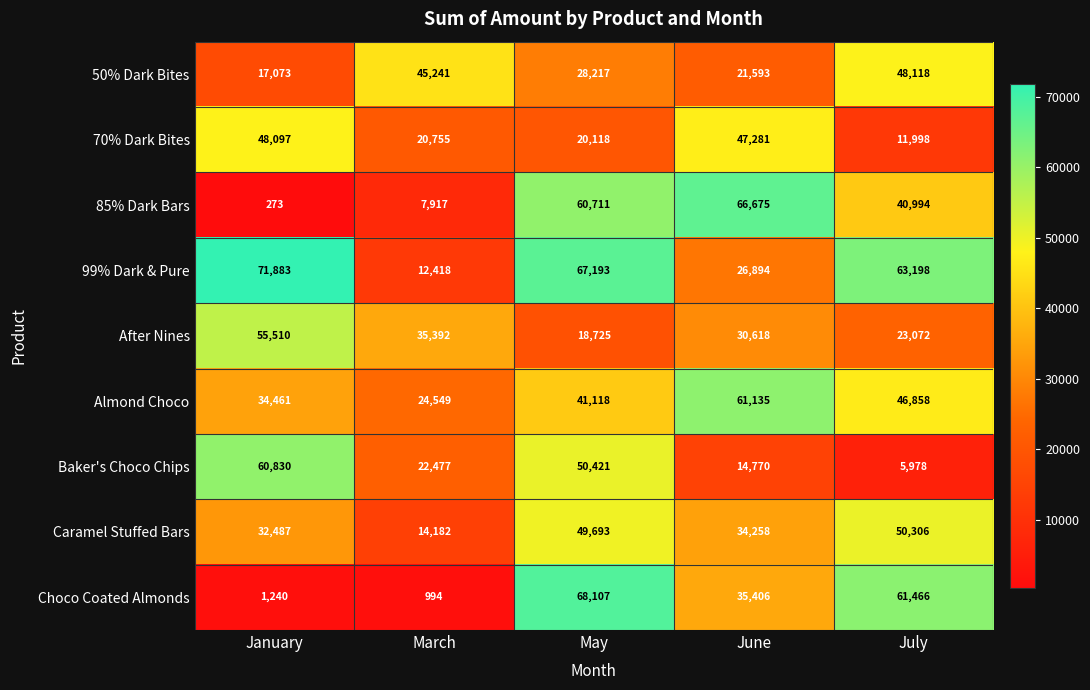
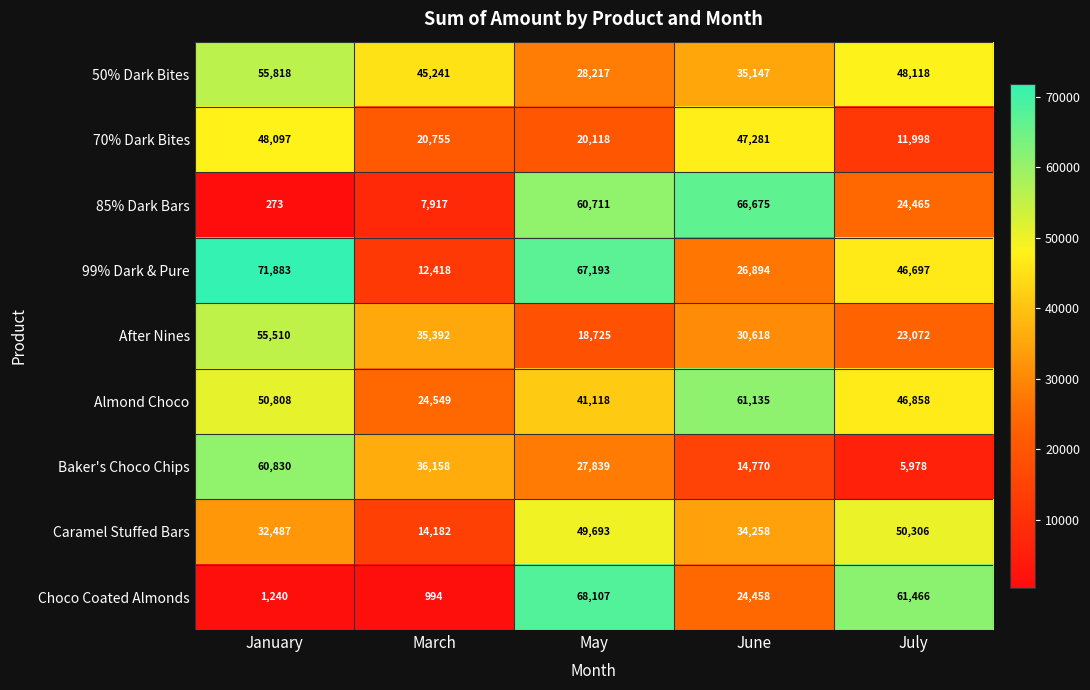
  {
    "50% Dark Bites": {
-     "January": "17,073",
+     "January": "55,818",
      "March": "45,241",
      "May": "28,217",
-     "June": "21,593",
+     "June": "35,147",
      "July": "48,118"
    },
    "70% Dark Bites": {
      "January": "48,097",
      "March": "20,755",
      "May": "20,118",
      "June": "47,281",
      "July": "11,998"
    },
    "85% Dark Bars": {
      "January": "273",
      "March": "7,917",
      "May": "60,711",
      "June": "66,675",
-     "July": "40,994"
+     "July": "24,465"
    },
    "99% Dark & Pure": {
      "January": "71,883",
      "March": "12,418",
      "May": "67,193",
      "June": "26,894",
-     "July": "63,198"
+     "July": "46,697"
    },
    "After Nines": {
      "January": "55,510",
      "March": "35,392",
      "May": "18,725",
      "June": "30,618",
      "July": "23,072"
    },
    "Almond Choco": {
-     "January": "34,461",
+     "January": "50,808",
      "March": "24,549",
      "May": "41,118",
      "June": "61,135",
      "July": "46,858"
    },
    "Baker's Choco Chips": {
      "January": "60,830",
-     "March": "22,477",
-     "May": "50,421",
+     "March": "36,158",
+     "May": "27,839",
      "June": "14,770",
      "July": "5,978"
    },
    "Caramel Stuffed Bars": {
      "January": "32,487",
      "March": "14,182",
      "May": "49,693",
      "June": "34,258",
      "July": "50,306"
    },
    "Choco Coated Almonds": {
      "January": "1,240",
      "March": "994",
      "May": "68,107",
-     "June": "35,406",
+     "June": "24,458",
      "July": "61,466"
    }
  }
